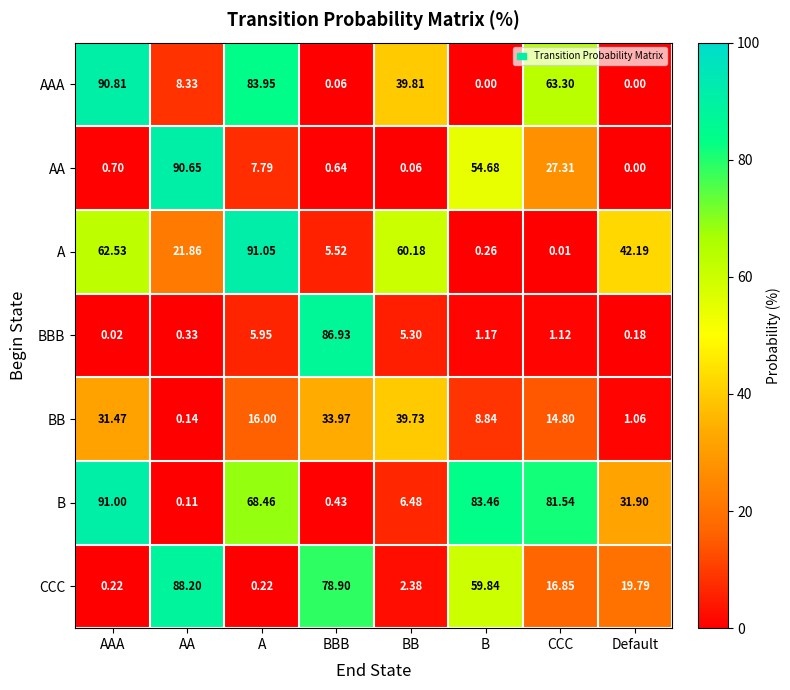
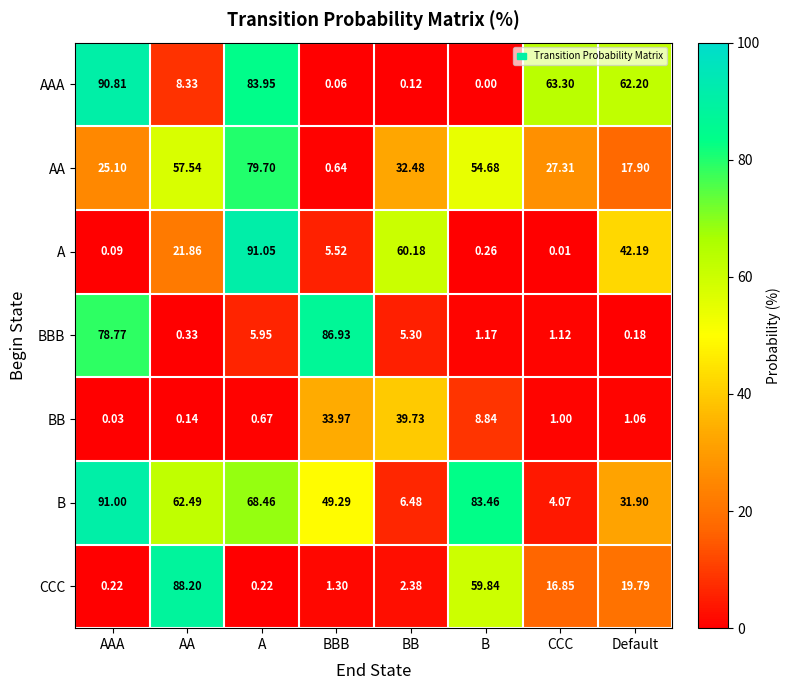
  {
    "AAA": {
      "AAA": 90.81,
      "AA": 8.33,
      "A": 83.95,
      "BBB": 0.06,
-     "BB": 39.81,
+     "BB": 0.12,
      "B": 0.00,
      "CCC": 63.30,
-     "Default": 0.00
+     "Default": 62.20
    },
    "AA": {
-     "AAA": 0.70,
-     "AA": 90.65,
-     "A": 7.79,
+     "AAA": 25.10,
+     "AA": 57.54,
+     "A": 79.70,
      "BBB": 0.64,
-     "BB": 0.06,
+     "BB": 32.48,
      "B": 54.68,
      "CCC": 27.31,
-     "Default": 0.00
+     "Default": 17.90
    },
    "A": {
-     "AAA": 62.53,
+     "AAA": 0.09,
      "AA": 21.86,
      "A": 91.05,
      "BBB": 5.52,
      "BB": 60.18,
      "B": 0.26,
      "CCC": 0.01,
      "Default": 42.19
    },
    "BBB": {
-     "AAA": 0.02,
+     "AAA": 78.77,
      "AA": 0.33,
      "A": 5.95,
      "BBB": 86.93,
      "BB": 5.30,
      "B": 1.17,
      "CCC": 1.12,
      "Default": 0.18
    },
    "BB": {
-     "AAA": 31.47,
+     "AAA": 0.03,
      "AA": 0.14,
-     "A": 16.00,
+     "A": 0.67,
      "BBB": 33.97,
      "BB": 39.73,
      "B": 8.84,
-     "CCC": 14.80,
+     "CCC": 1.00,
      "Default": 1.06
    },
    "B": {
      "AAA": 91.00,
-     "AA": 0.11,
+     "AA": 62.49,
      "A": 68.46,
-     "BBB": 0.43,
+     "BBB": 49.29,
      "BB": 6.48,
      "B": 83.46,
-     "CCC": 81.54,
+     "CCC": 4.07,
      "Default": 31.90
    },
    "CCC": {
      "AAA": 0.22,
      "AA": 88.20,
      "A": 0.22,
-     "BBB": 78.90,
+     "BBB": 1.30,
      "BB": 2.38,
      "B": 59.84,
      "CCC": 16.85,
      "Default": 19.79
    }
  }
